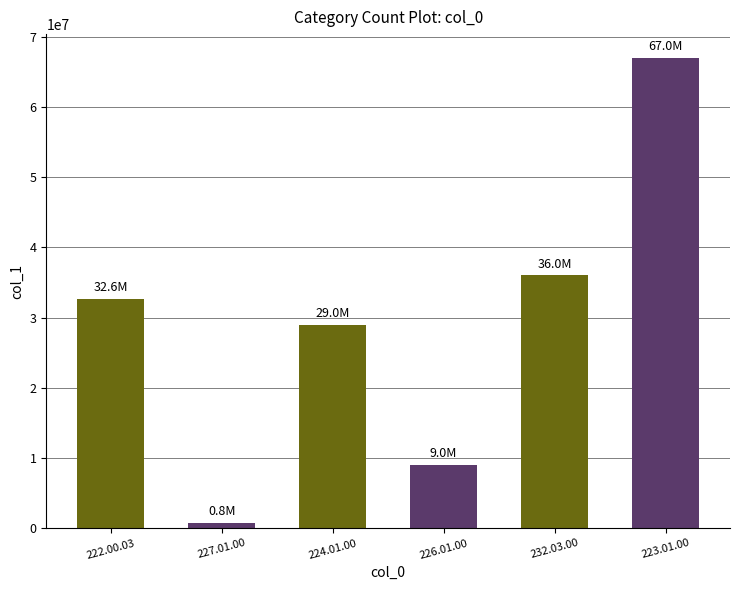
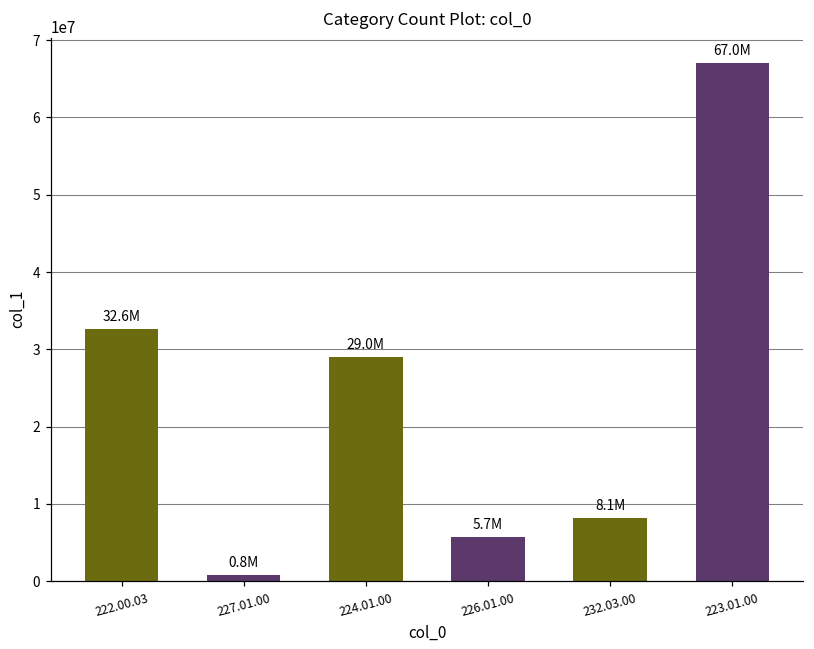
  {
    "222.00.03": "32.6M",
    "227.01.00": "0.8M",
    "224.01.00": "29.0M",
-   "226.01.00": "9.0M",
-   "232.03.00": "36.0M",
+   "226.01.00": "5.7M",
+   "232.03.00": "8.1M",
    "223.01.00": "67.0M"
  }
